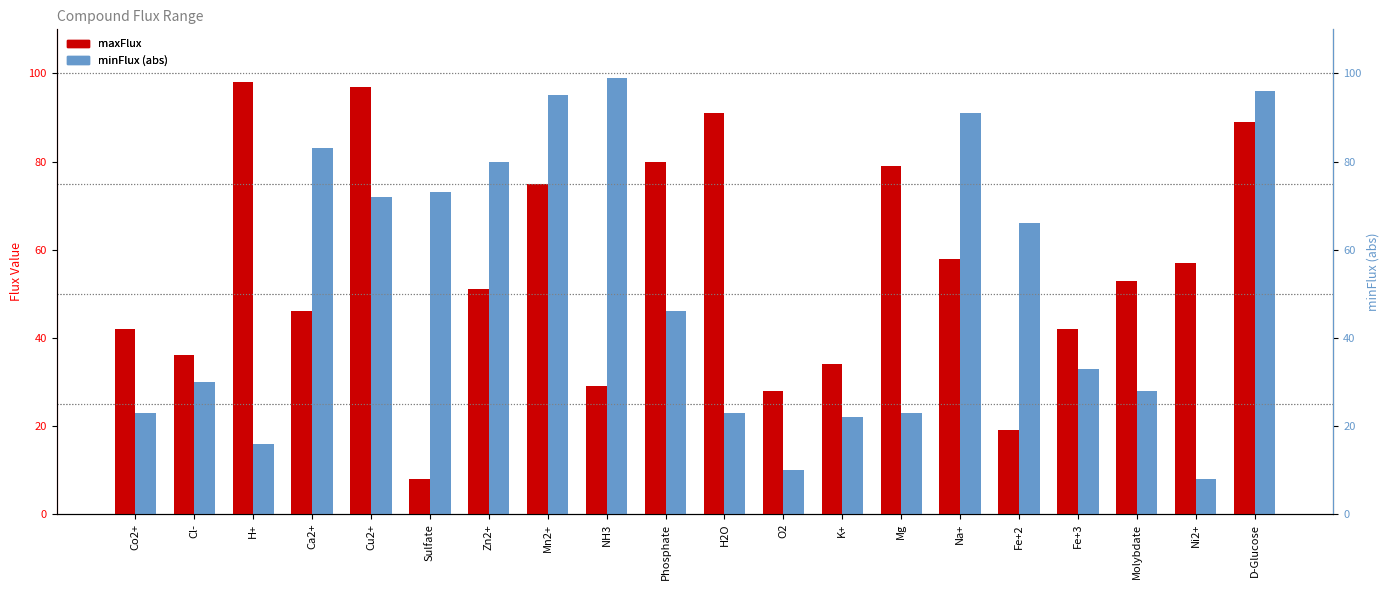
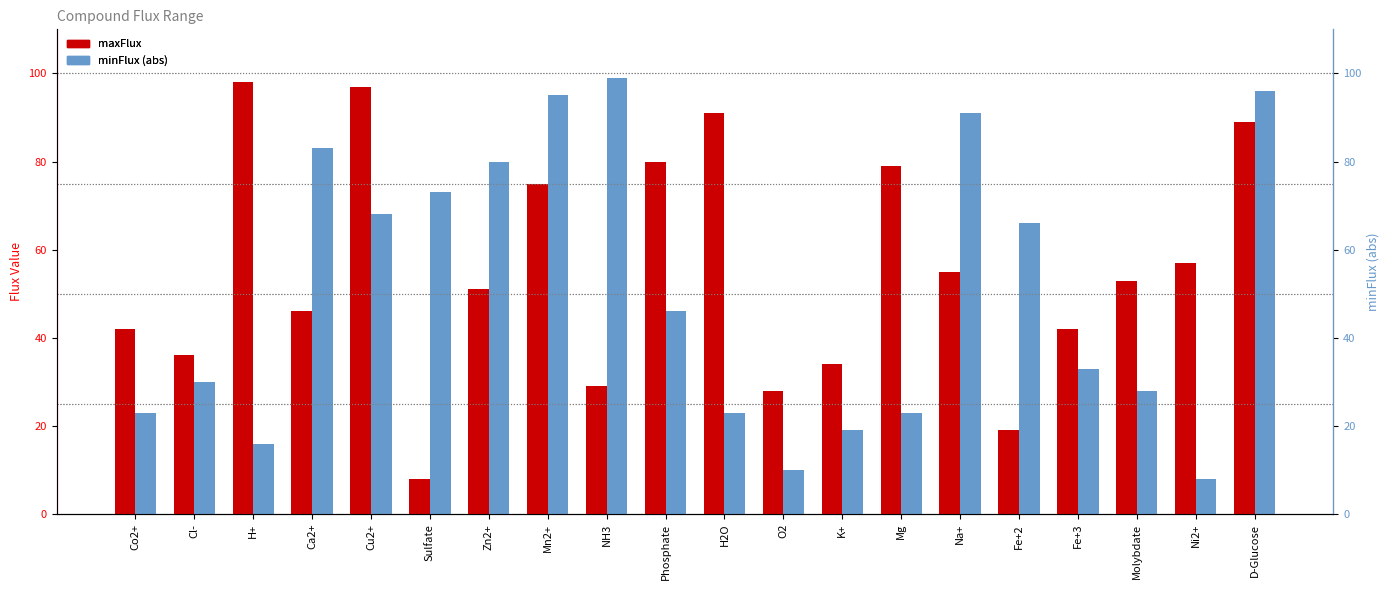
  {
    "maxFlux": {
      "Co2+": 42,
      "Cl-": 36,
      "H+": 98,
      "Ca2+": 46,
      "Cu2+": 97,
      "Sulfate": 8,
      "Zn2+": 51,
      "Mn2+": 75,
      "NH3": 29,
      "Phosphate": 80,
      "H2O": 91,
      "O2": 28,
      "K+": 34,
      "Mg": 79,
-     "Na+": 58,
+     "Na+": 55,
      "Fe+2": 19,
      "Fe+3": 42,
      "Molybdate": 53,
      "Ni2+": 57,
      "D-Glucose": 89
    },
    "minFlux (abs)": {
      "Co2+": 23,
      "Cl-": 30,
      "H+": 16,
      "Ca2+": 83,
-     "Cu2+": 72,
+     "Cu2+": 68,
      "Sulfate": 73,
      "Zn2+": 80,
      "Mn2+": 95,
      "NH3": 99,
      "Phosphate": 46,
      "H2O": 23,
      "O2": 10,
-     "K+": 22,
+     "K+": 19,
      "Mg": 23,
      "Na+": 91,
      "Fe+2": 66,
      "Fe+3": 33,
      "Molybdate": 28,
      "Ni2+": 8,
      "D-Glucose": 96
    }
  }
